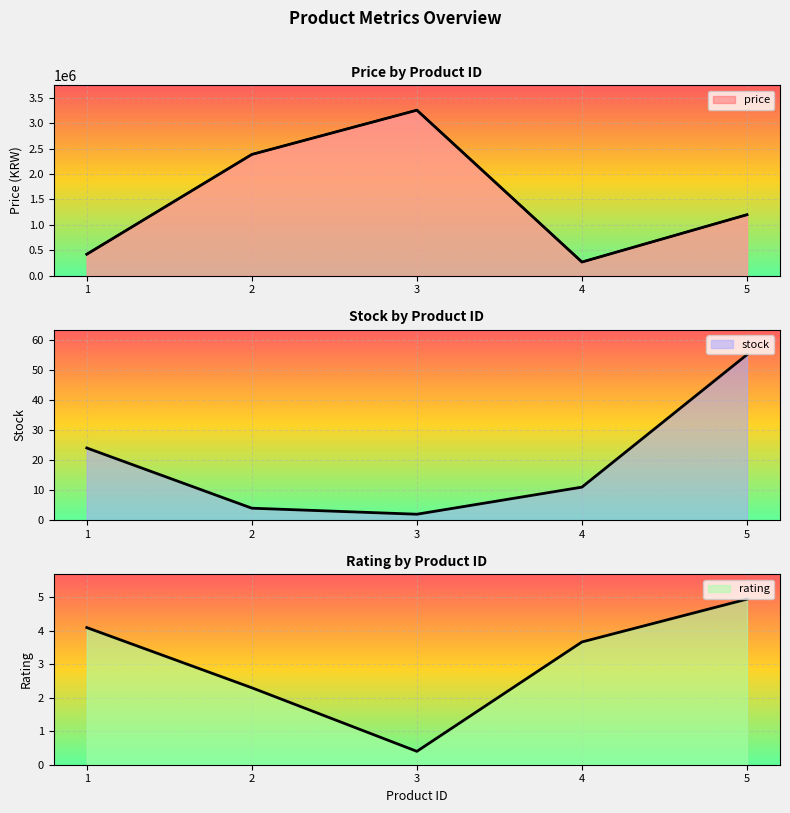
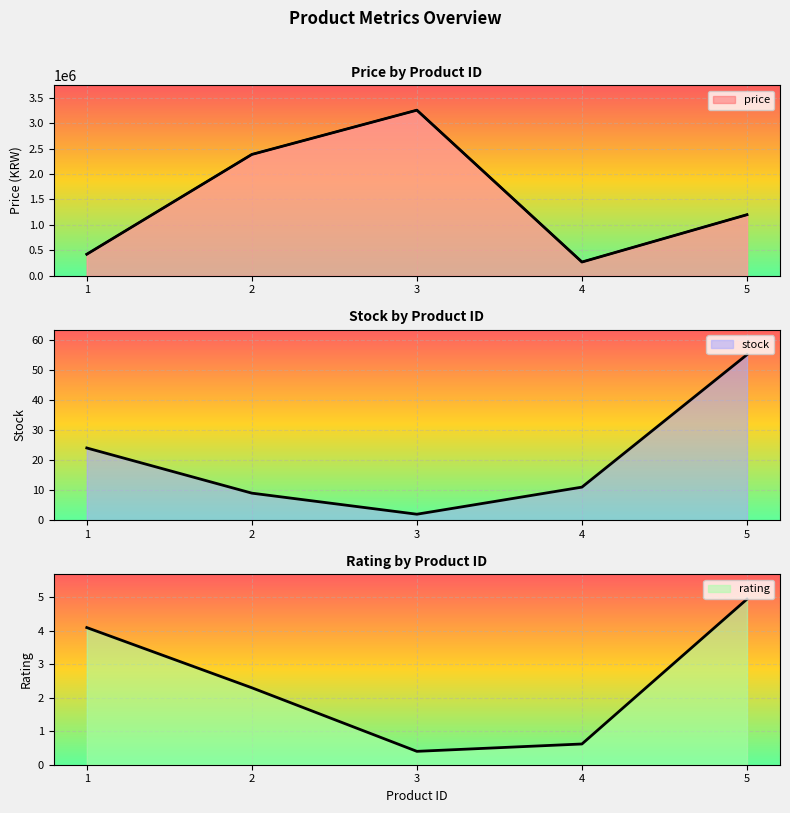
  {
    "Price by Product ID": {
      "1": 400000,
      "2": 2400000,
      "3": 3300000,
      "4": 300000,
      "5": 1200000
    },
    "Stock by Product ID": {
      "1": 24,
-     "2": 4,
+     "2": 9,
      "3": 2,
      "4": 11,
      "5": 55
    },
    "Rating by Product ID": {
      "1": 4.1,
      "2": 2.3,
      "3": 0.4,
-     "4": 3.7,
+     "4": 0.6,
      "5": 5.0
    }
  }
